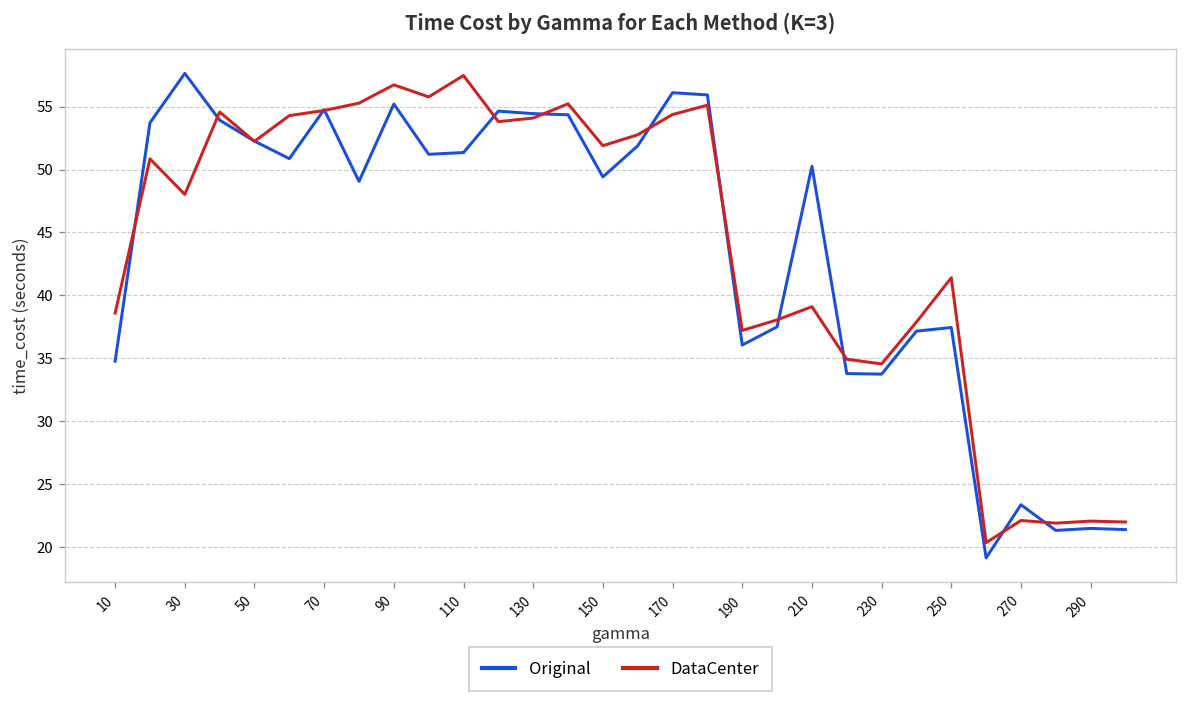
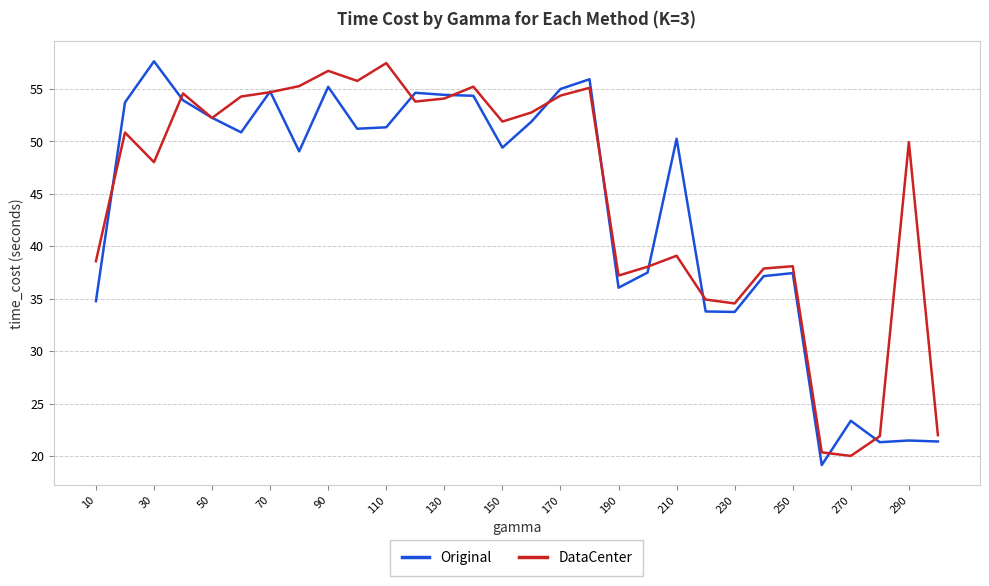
  {
    "Original": {
      "10": 34.8,
      "30": 57.7,
      "90": 55.2,
      "110": 51.4,
      "130": 54.4,
      "150": 49.4,
-     "170": 56.1,
+     "170": 55.0,
      "190": 36.0,
      "210": 50.3,
      "230": 33.7,
      "250": 37.4,
      "270": 23.4,
      "290": 21.5
    },
    "DataCenter": {
      "10": 38.6,
      "30": 48.0,
      "90": 56.7,
      "110": 57.5,
      "130": 54.1,
      "150": 51.9,
      "170": 54.4,
      "190": 37.2,
      "210": 39.1,
      "230": 34.6,
-     "250": 41.4,
-     "270": 22.1,
-     "290": 22.1
+     "250": 38.1,
+     "270": 20.0,
+     "290": 49.9
    }
  }
